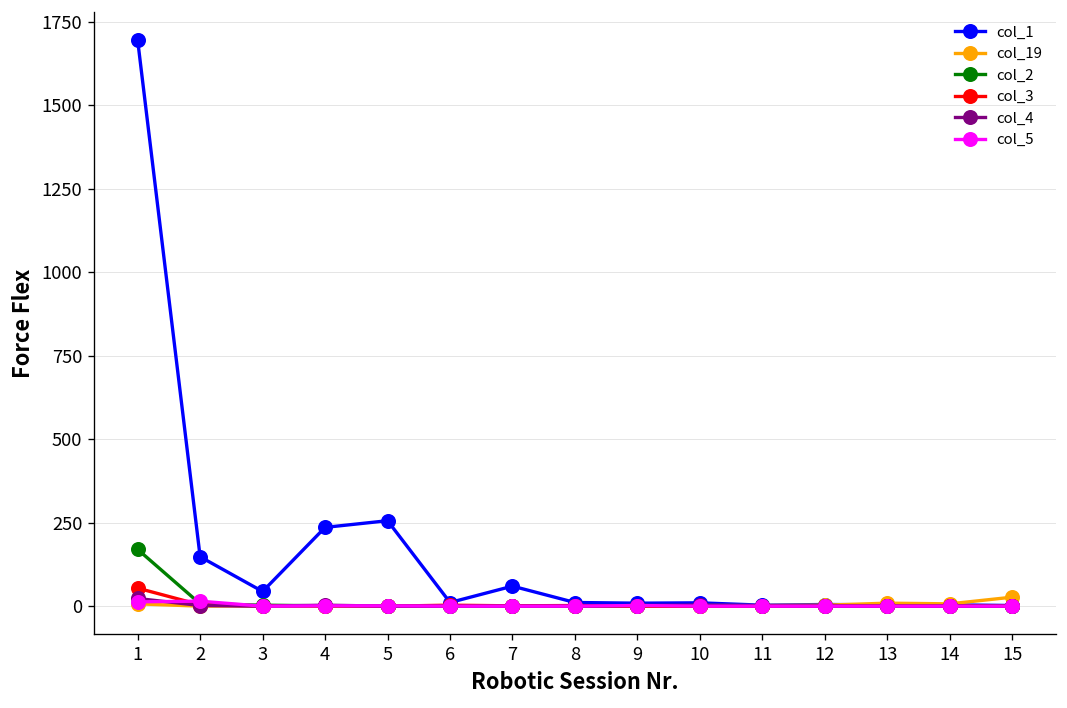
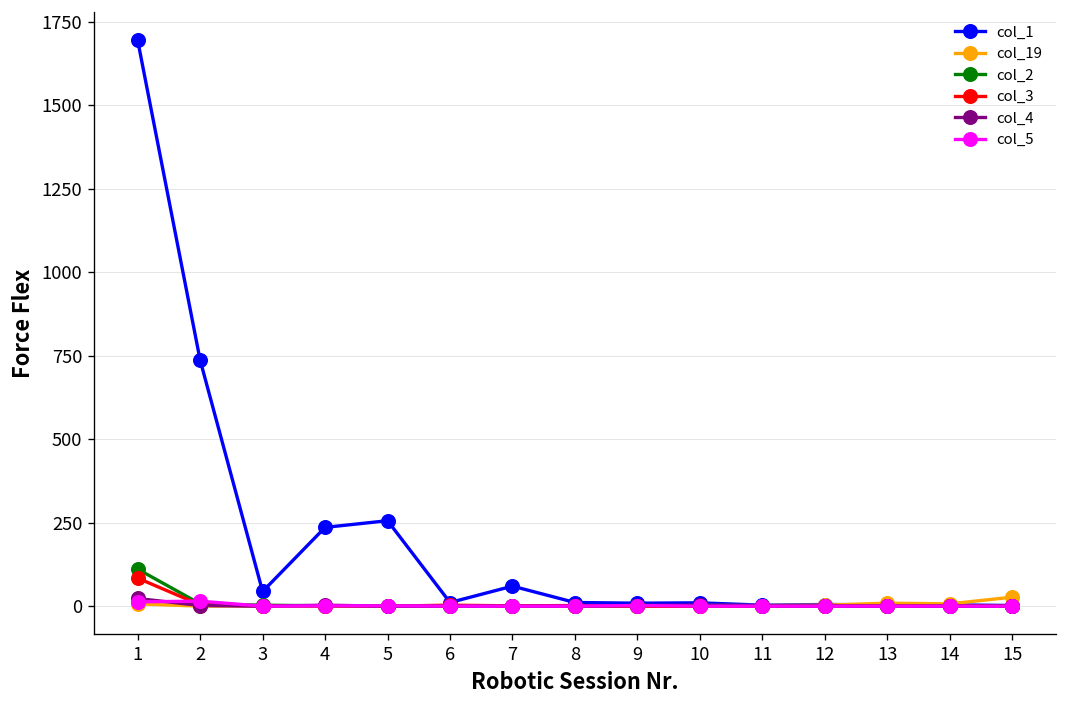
  {
    "col_1": {
      "1": 1700,
-     "2": 150,
+     "2": 740,
      "3": 40,
      "4": 240,
      "5": 260,
      "7": 60
    },
    "col_19": {
      "15": 30
    },
    "col_2": {
-     "1": 170
+     "1": 110
    },
    "col_3": {
-     "1": 50
+     "1": 80
    },
    "col_4": {
      "1": 20
    }
  }
